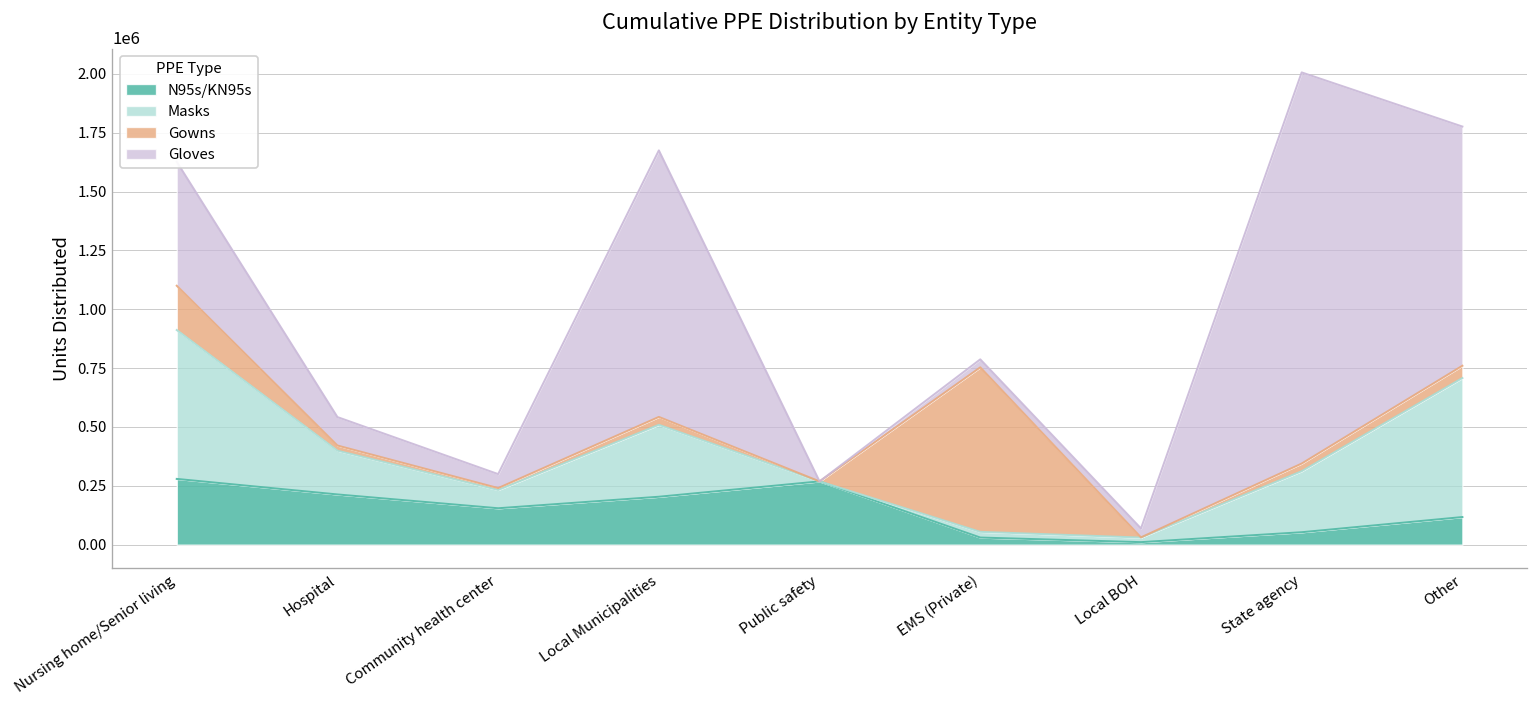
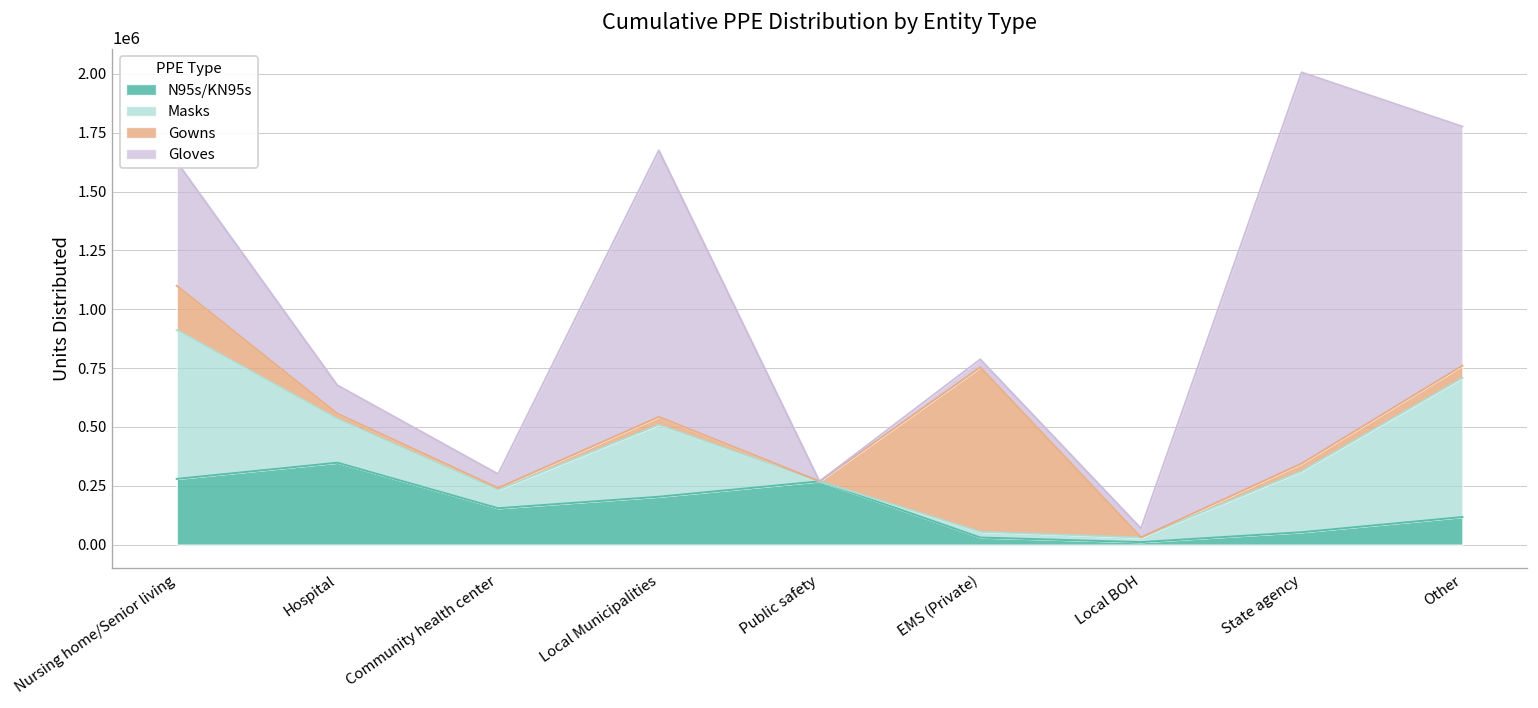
  {
    "N95s/KN95s": {
      "Nursing home/Senior living": 280000,
-     "Hospital": 210000,
+     "Hospital": 350000,
      "Community health center": 150000,
      "Local Municipalities": 200000,
      "EMS (Private)": 30000,
      "Local BOH": 10000,
      "State agency": 50000,
      "Other": 120000
    },
    "Gowns": {
      "Nursing home/Senior living": 190000,
      "Hospital": 20000,
      "Local Municipalities": 30000,
      "EMS (Private)": 700000,
      "State agency": 30000,
      "Other": 50000
    }
  }
